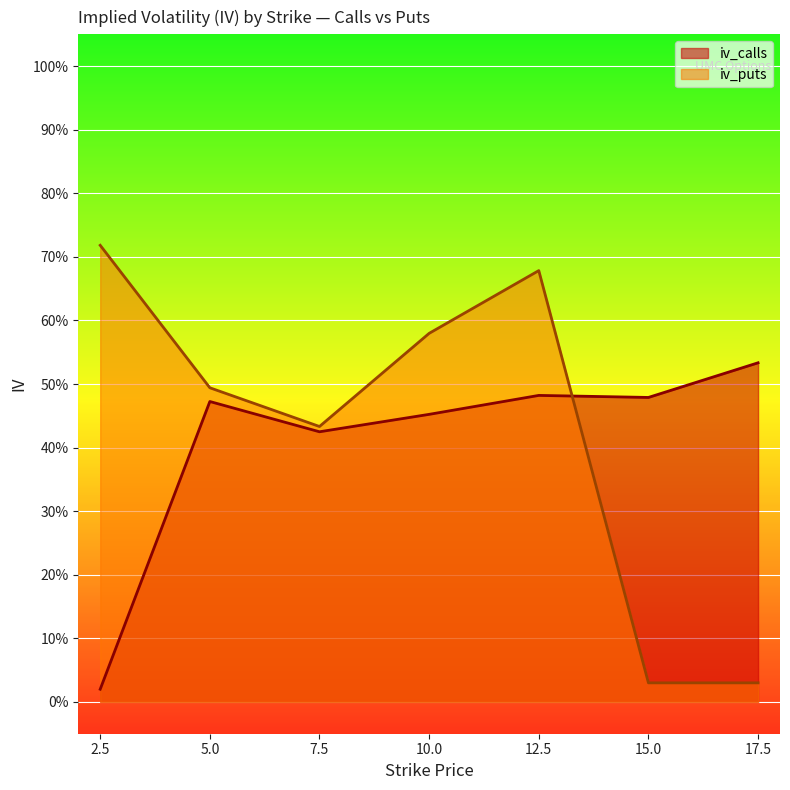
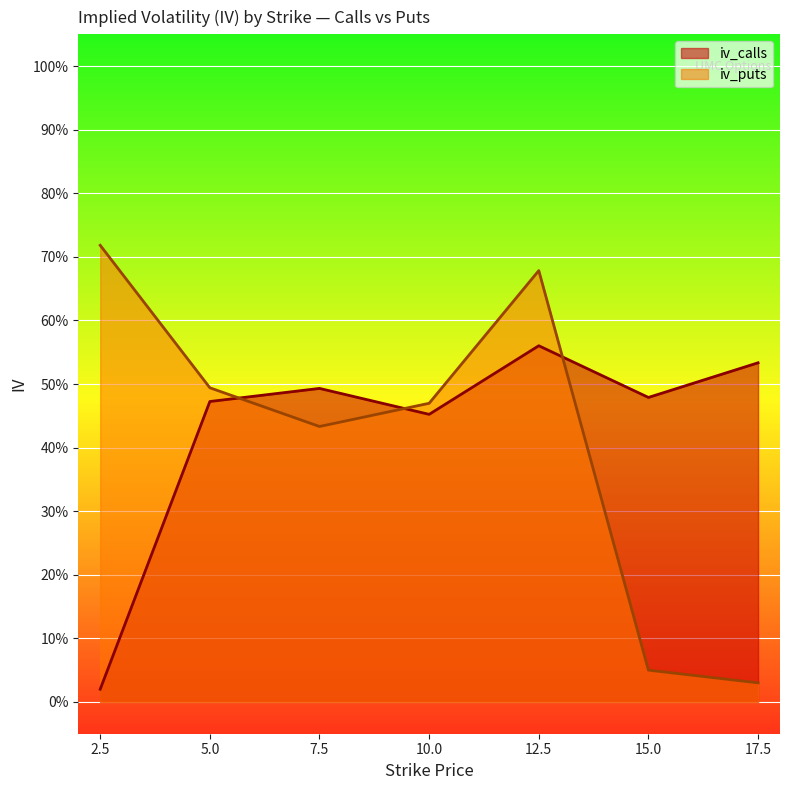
  {
    "iv_calls": {
      "2.5": "2%",
      "5.0": "47%",
-     "7.5": "42%",
+     "7.5": "49%",
      "10.0": "45%",
-     "12.5": "48%",
+     "12.5": "56%",
      "15.0": "48%",
      "17.5": "53%"
    },
    "iv_puts": {
      "2.5": "72%",
      "5.0": "49%",
      "7.5": "43%",
-     "10.0": "58%",
+     "10.0": "47%",
      "12.5": "68%",
-     "15.0": "3%",
+     "15.0": "5%",
      "17.5": "3%"
    }
  }
